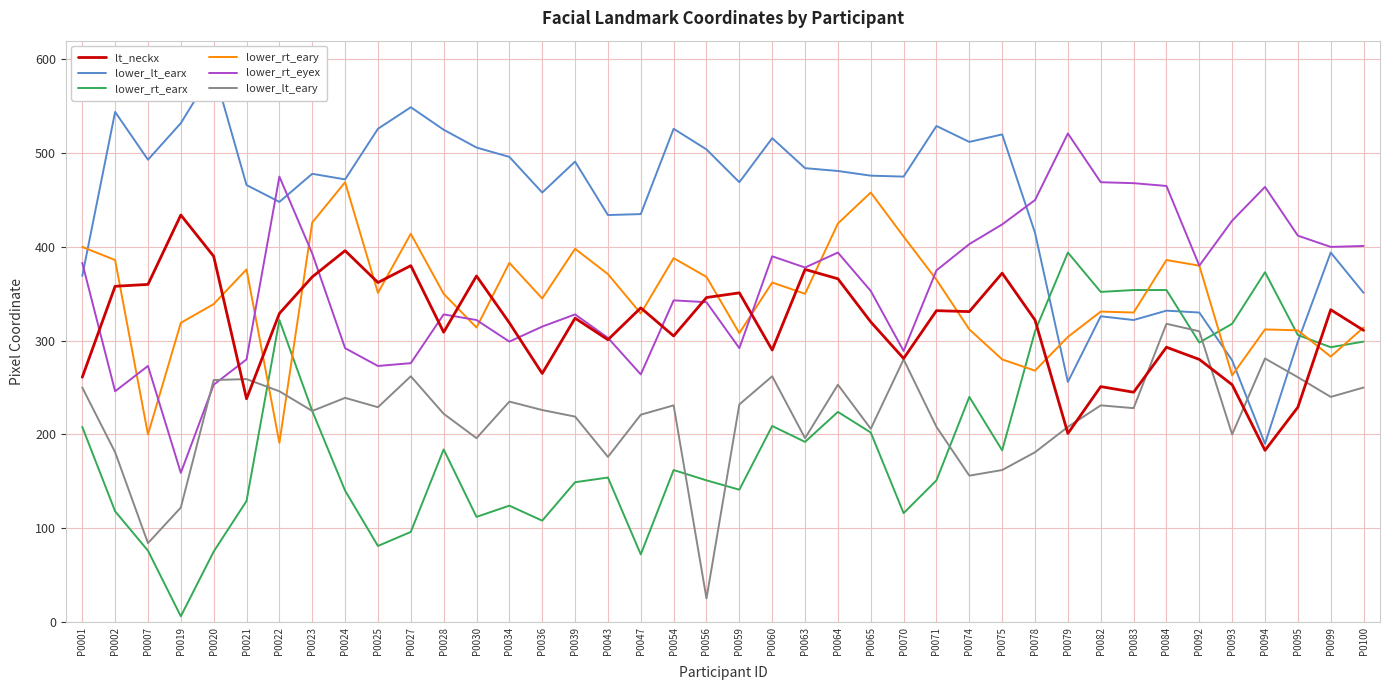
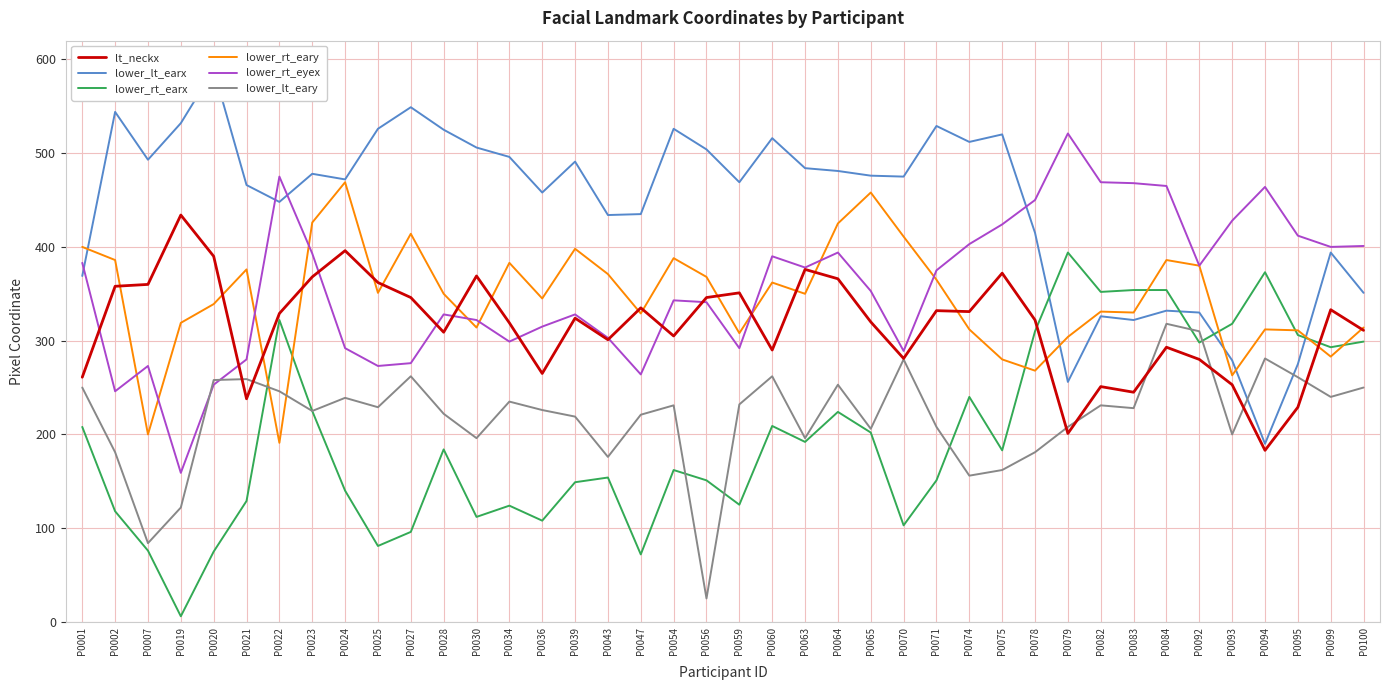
  {
    "lt_neckx": {
      "P0001": 260,
      "P0002": 360,
      "P0007": 360,
      "P0019": 430,
      "P0020": 390,
      "P0021": 240,
      "P0022": 330,
      "P0023": 370,
      "P0024": 400,
      "P0025": 360,
-     "P0027": 380,
+     "P0027": 350,
      "P0028": 310,
      "P0030": 370,
      "P0034": 320,
      "P0036": 270,
      "P0039": 320,
      "P0047": 340,
      "P0054": 310,
      "P0056": 350,
      "P0059": 350,
      "P0060": 290,
      "P0064": 370,
      "P0065": 320,
      "P0071": 330,
      "P0074": 330,
      "P0075": 370,
      "P0078": 320,
      "P0079": 200,
      "P0082": 250,
      "P0083": 250,
      "P0084": 290,
      "P0092": 280,
      "P0093": 250,
      "P0094": 180,
      "P0095": 230,
      "P0099": 330,
      "P0100": 310
    },
    "lower_lt_earx": {
      "P0001": 370,
      "P0002": 540,
      "P0007": 490,
      "P0019": 530,
      "P0021": 470,
      "P0022": 450,
      "P0023": 480,
      "P0024": 470,
      "P0025": 530,
      "P0027": 550,
      "P0028": 530,
      "P0030": 510,
      "P0034": 500,
      "P0036": 460,
      "P0039": 490,
      "P0043": 430,
      "P0047": 440,
      "P0054": 530,
      "P0056": 500,
      "P0059": 470,
      "P0060": 520,
      "P0063": 480,
      "P0064": 480,
      "P0065": 480,
      "P0070": 480,
      "P0071": 530,
      "P0074": 510,
      "P0075": 520,
      "P0078": 420,
      "P0079": 260,
      "P0082": 330,
      "P0083": 320,
      "P0084": 330,
      "P0092": 330,
      "P0093": 280,
      "P0094": 190,
-     "P0095": 300,
+     "P0095": 280,
      "P0099": 390,
      "P0100": 350
    },
    "lower_rt_earx": {
      "P0001": 210,
      "P0002": 120,
      "P0007": 80,
      "P0019": 10,
      "P0020": 80,
      "P0021": 130,
      "P0022": 320,
      "P0024": 140,
      "P0025": 80,
      "P0027": 100,
      "P0028": 180,
      "P0030": 110,
      "P0034": 120,
      "P0036": 110,
      "P0039": 150,
      "P0043": 150,
      "P0047": 70,
      "P0054": 160,
      "P0056": 150,
-     "P0059": 140,
+     "P0059": 130,
      "P0060": 210,
      "P0063": 190,
      "P0064": 220,
      "P0065": 200,
-     "P0070": 120,
+     "P0070": 100,
      "P0071": 150,
      "P0074": 240,
      "P0075": 180,
      "P0078": 310,
      "P0079": 390,
      "P0082": 350,
      "P0083": 350,
      "P0084": 350,
      "P0092": 300,
      "P0093": 320,
      "P0094": 370,
      "P0095": 310,
      "P0099": 290,
      "P0100": 300
    }
  }
